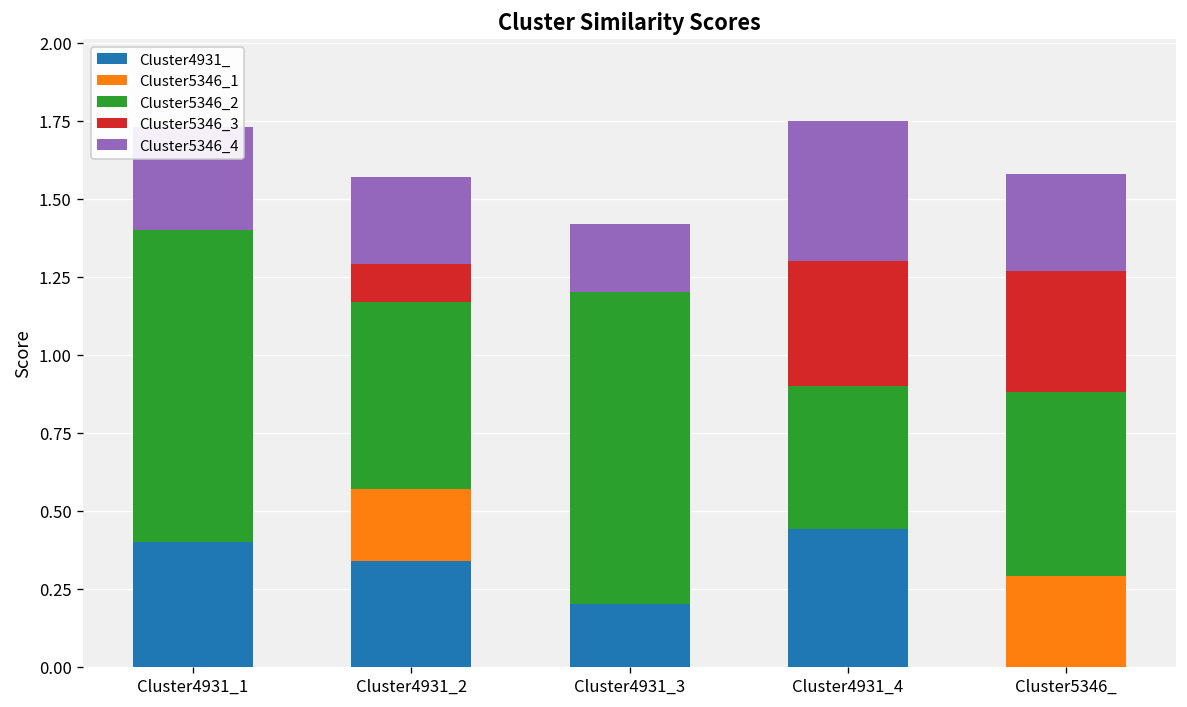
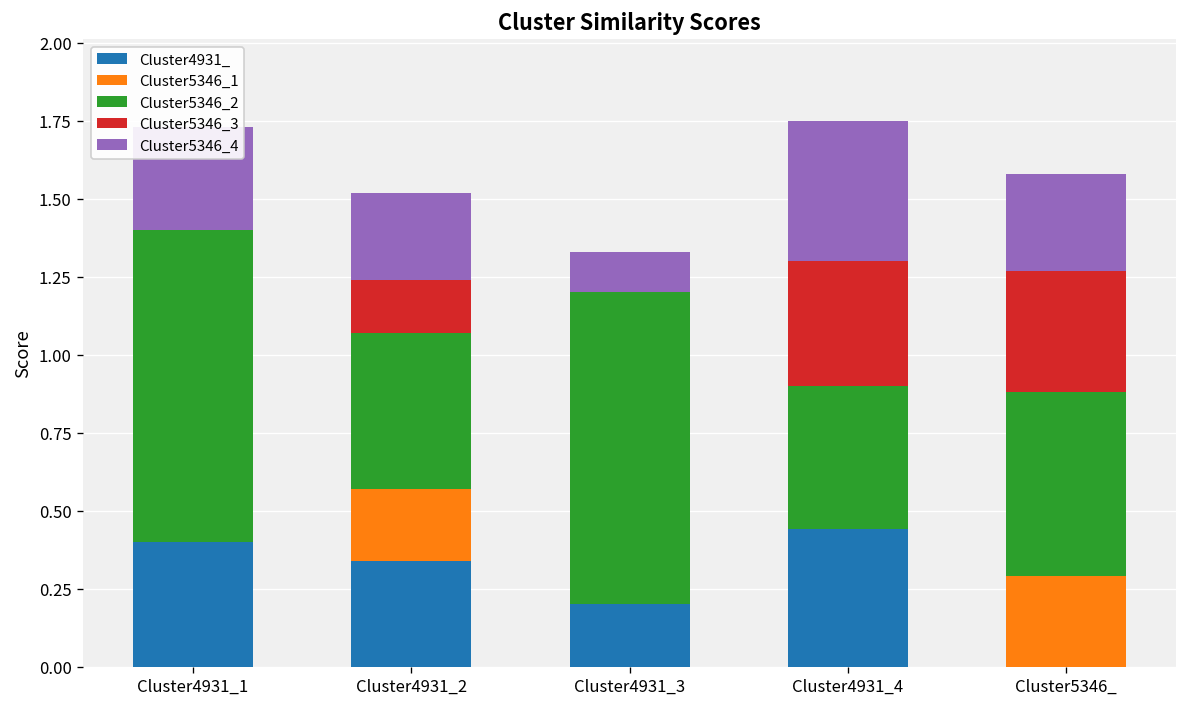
  {
    "Cluster4931_": {
      "Cluster4931_1": 0.40,
      "Cluster4931_2": 0.34,
      "Cluster4931_3": 0.20,
      "Cluster4931_4": 0.44,
      "Cluster5346_": 0.00
    },
    "Cluster5346_1": {
      "Cluster4931_1": 0.00,
      "Cluster4931_2": 0.23,
      "Cluster4931_3": 0.00,
      "Cluster4931_4": 0.00,
      "Cluster5346_": 0.29
    },
    "Cluster5346_2": {
      "Cluster4931_1": 1.0,
-     "Cluster4931_2": 0.6,
+     "Cluster4931_2": 0.5,
      "Cluster4931_3": 1.0,
      "Cluster4931_4": 0.46,
      "Cluster5346_": 0.59
    },
    "Cluster5346_3": {
      "Cluster4931_1": 0.00,
-     "Cluster4931_2": 0.12,
+     "Cluster4931_2": 0.17,
      "Cluster4931_3": 0.00,
      "Cluster4931_4": 0.40,
      "Cluster5346_": 0.39
    },
    "Cluster5346_4": {
      "Cluster4931_2": 0.28,
-     "Cluster4931_3": 0.22,
+     "Cluster4931_3": 0.13,
      "Cluster4931_4": 0.45,
      "Cluster5346_": 0.31
    }
  }
